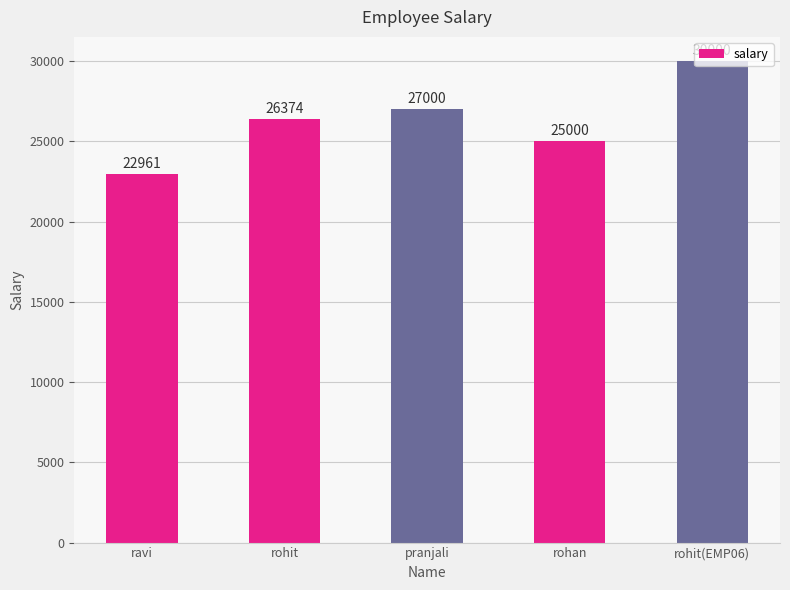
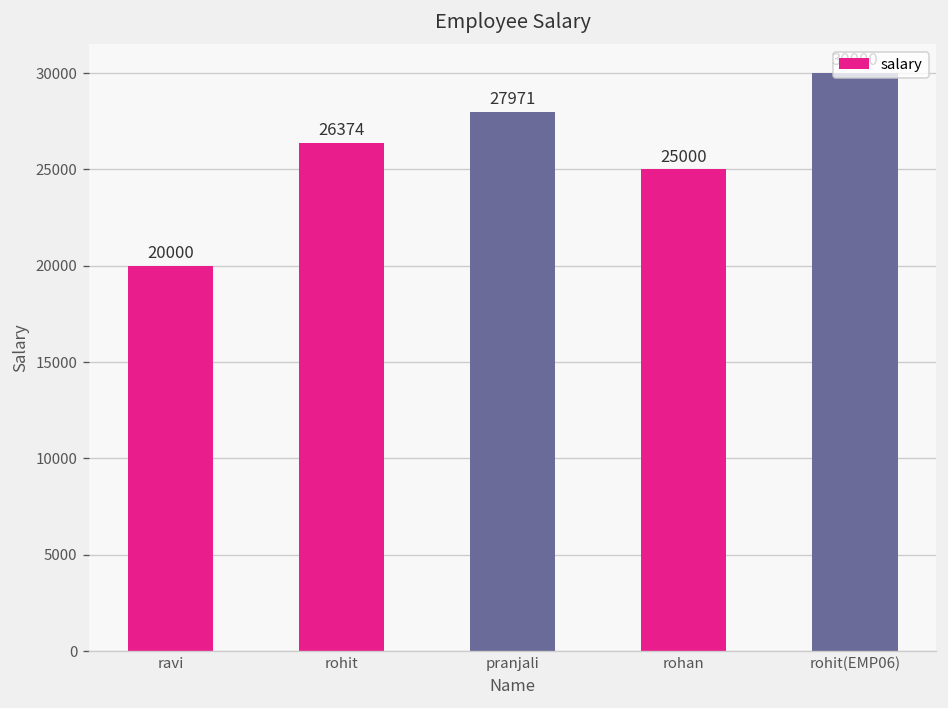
  {
-   "ravi": 22961,
+   "ravi": 20000,
    "rohit": 26374,
-   "pranjali": 27000,
+   "pranjali": 27971,
    "rohan": 25000
  }
